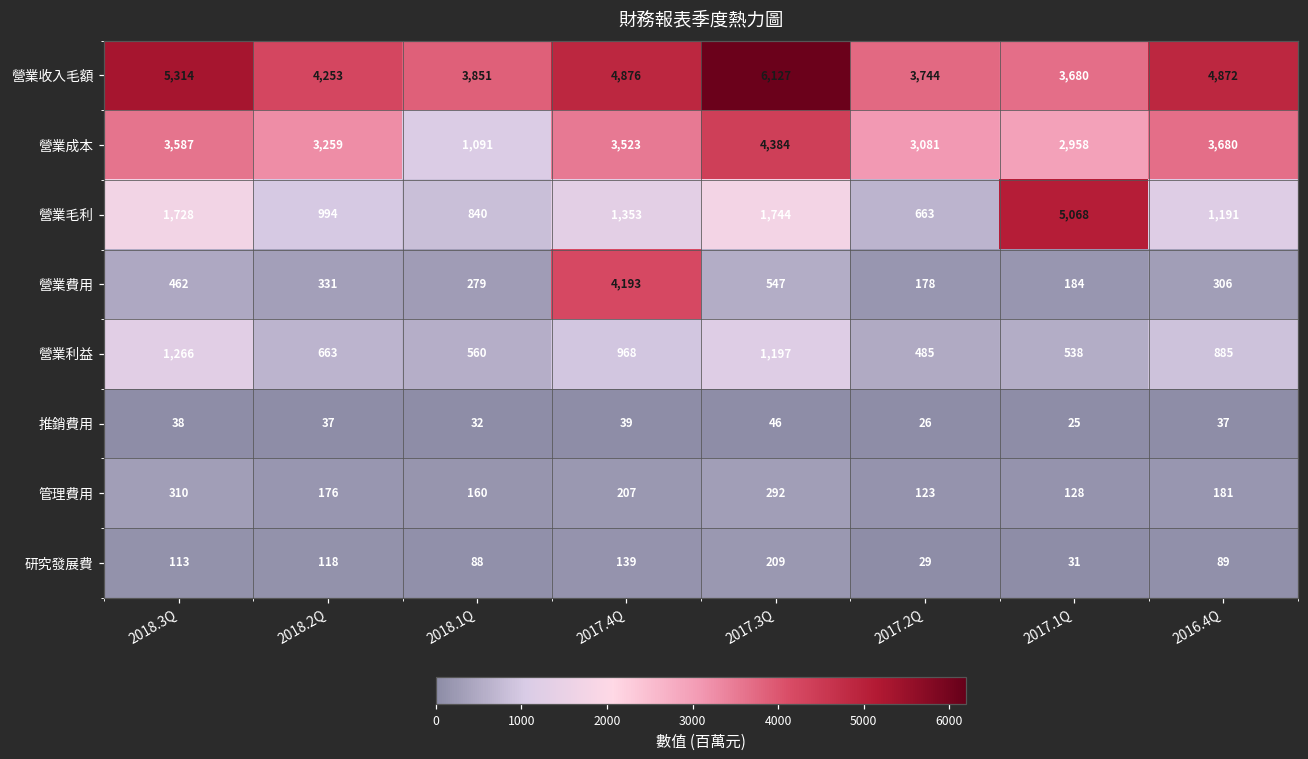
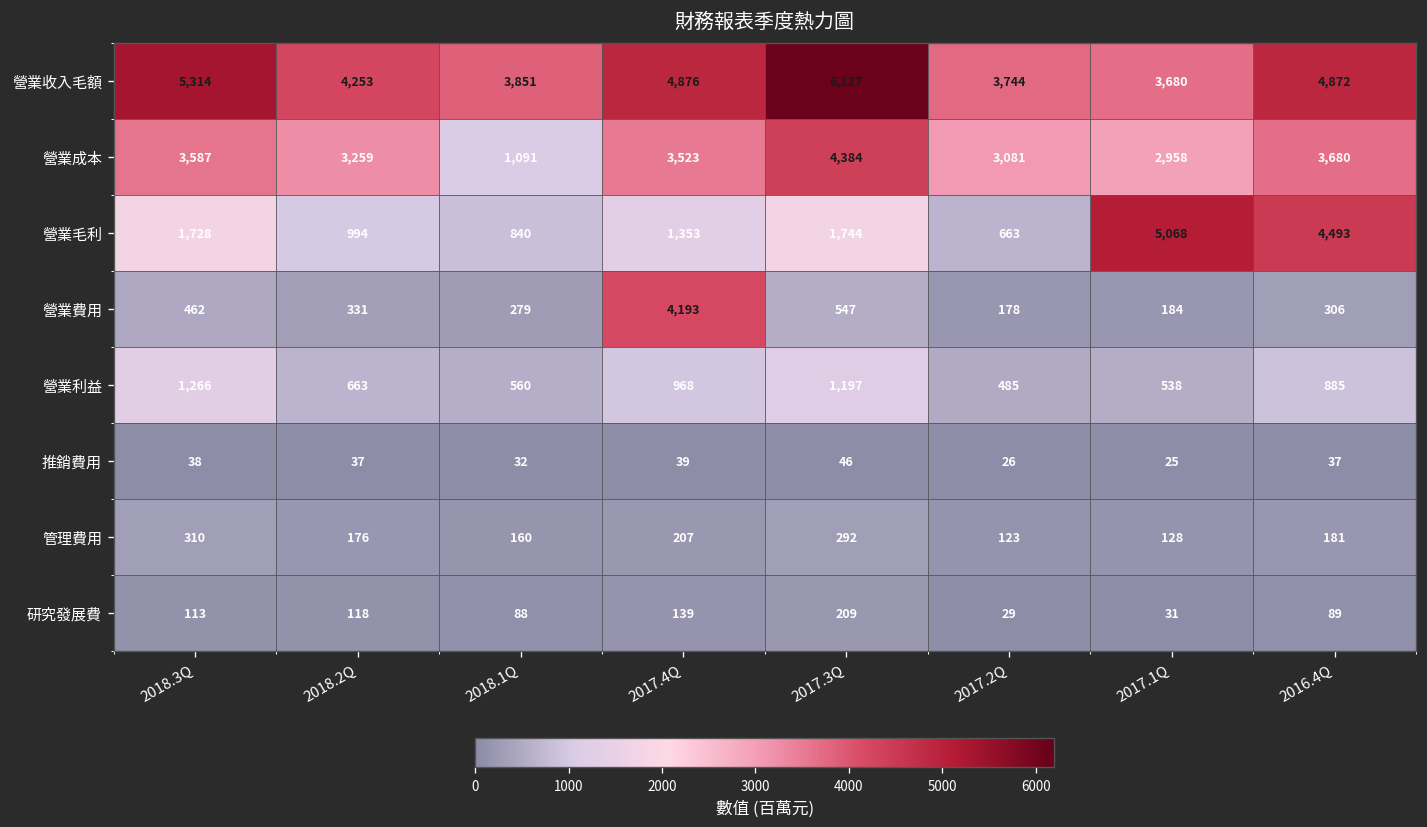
  {
    "營業收入毛額": {
      "2018.3Q": "5,314",
      "2018.2Q": "4,253",
      "2018.1Q": "3,851",
      "2017.4Q": "4,876",
      "2017.3Q": "6,127",
      "2017.2Q": "3,744",
      "2017.1Q": "3,680",
      "2016.4Q": "4,872"
    },
    "營業成本": {
      "2018.3Q": "3,587",
      "2018.2Q": "3,259",
      "2018.1Q": "1,091",
      "2017.4Q": "3,523",
      "2017.3Q": "4,384",
      "2017.2Q": "3,081",
      "2017.1Q": "2,958",
      "2016.4Q": "3,680"
    },
    "營業毛利": {
      "2018.2Q": "994",
      "2018.1Q": "840",
      "2017.4Q": "1,353",
      "2017.2Q": "663",
      "2017.1Q": "5,068",
-     "2016.4Q": "1,191"
+     "2016.4Q": "4,493"
    },
    "營業費用": {
      "2018.3Q": "462",
      "2018.2Q": "331",
      "2018.1Q": "279",
      "2017.4Q": "4,193",
      "2017.3Q": "547",
      "2017.2Q": "178",
      "2017.1Q": "184",
      "2016.4Q": "306"
    },
    "營業利益": {
      "2018.3Q": "1,266",
      "2018.2Q": "663",
      "2018.1Q": "560",
      "2017.4Q": "968",
      "2017.3Q": "1,197",
      "2017.2Q": "485",
      "2017.1Q": "538",
      "2016.4Q": "885"
    },
    "推銷費用": {
      "2018.3Q": "38",
      "2018.2Q": "37",
      "2018.1Q": "32",
      "2017.4Q": "39",
      "2017.3Q": "46",
      "2017.2Q": "26",
      "2017.1Q": "25",
      "2016.4Q": "37"
    },
    "管理費用": {
      "2018.3Q": "310",
      "2018.2Q": "176",
      "2018.1Q": "160",
      "2017.4Q": "207",
      "2017.3Q": "292",
      "2017.2Q": "123",
      "2017.1Q": "128",
      "2016.4Q": "181"
    },
    "研究發展費": {
      "2018.3Q": "113",
      "2018.2Q": "118",
      "2018.1Q": "88",
      "2017.4Q": "139",
      "2017.3Q": "209",
      "2017.2Q": "29",
      "2017.1Q": "31",
      "2016.4Q": "89"
    }
  }
